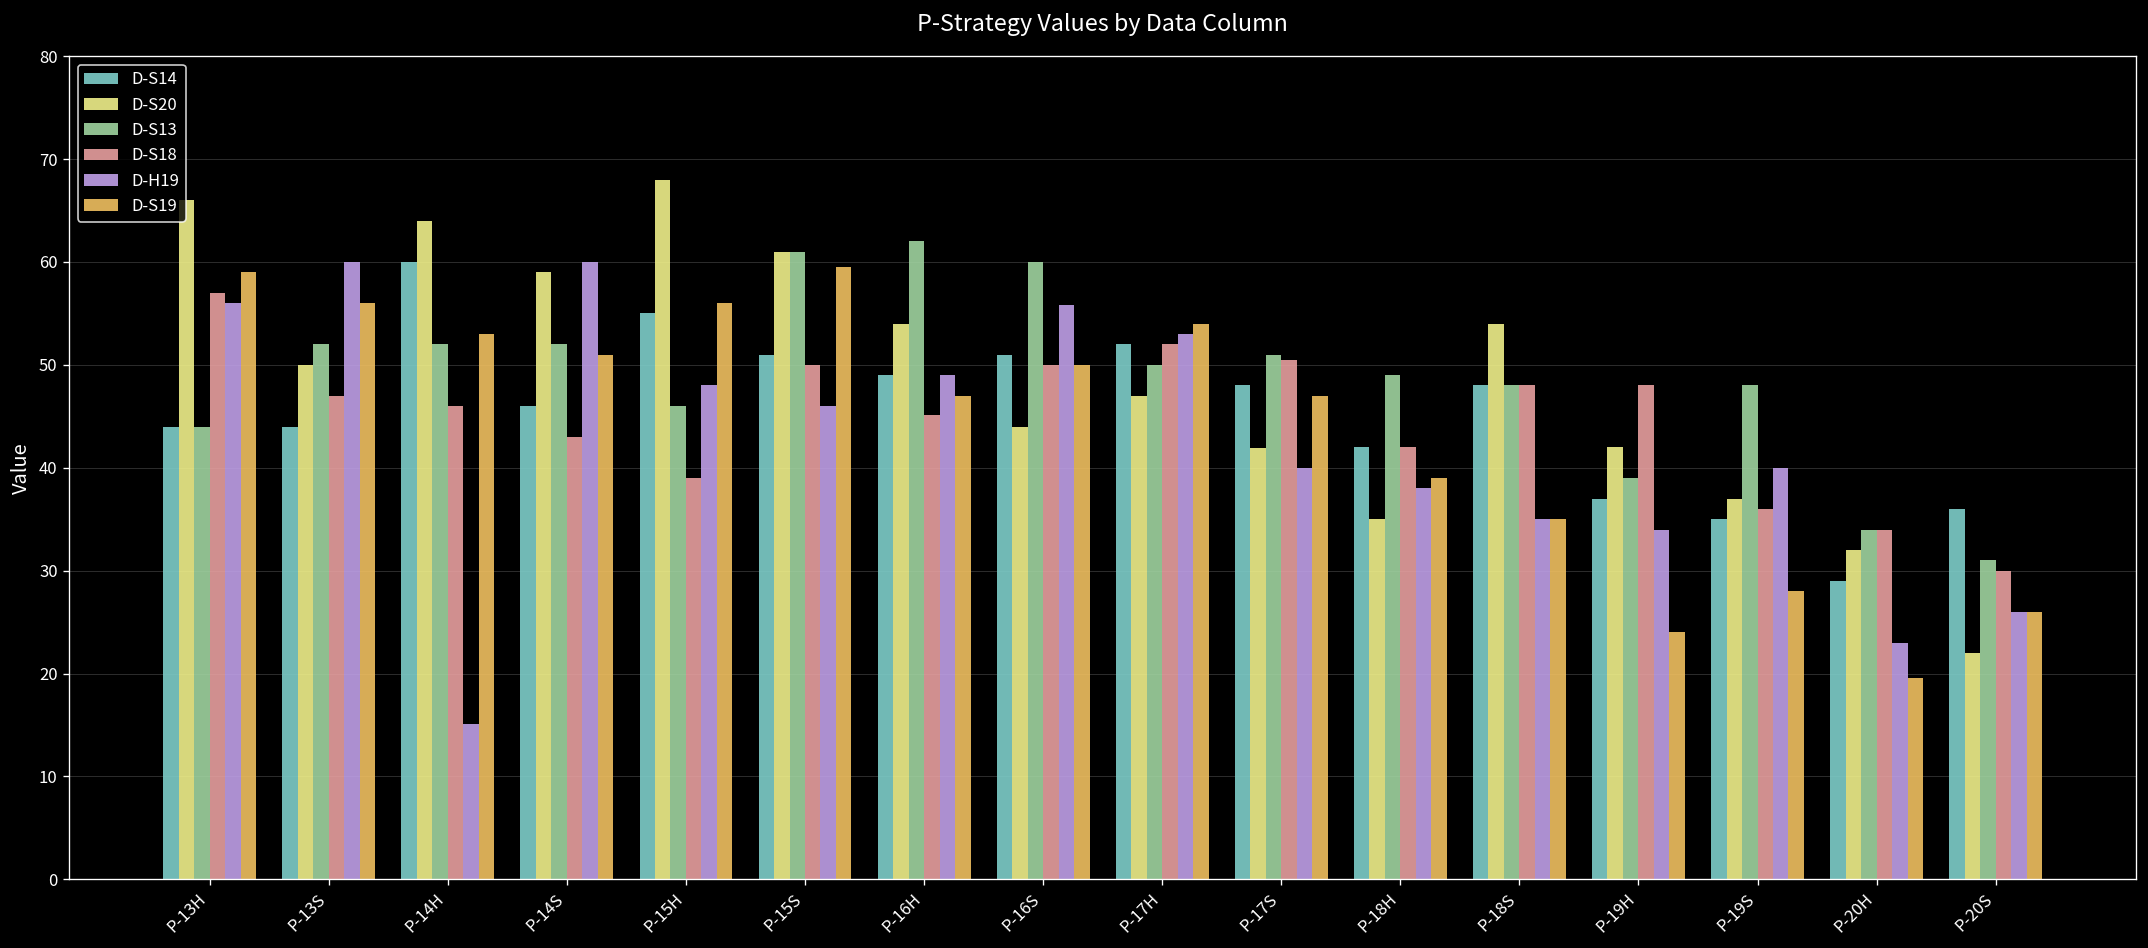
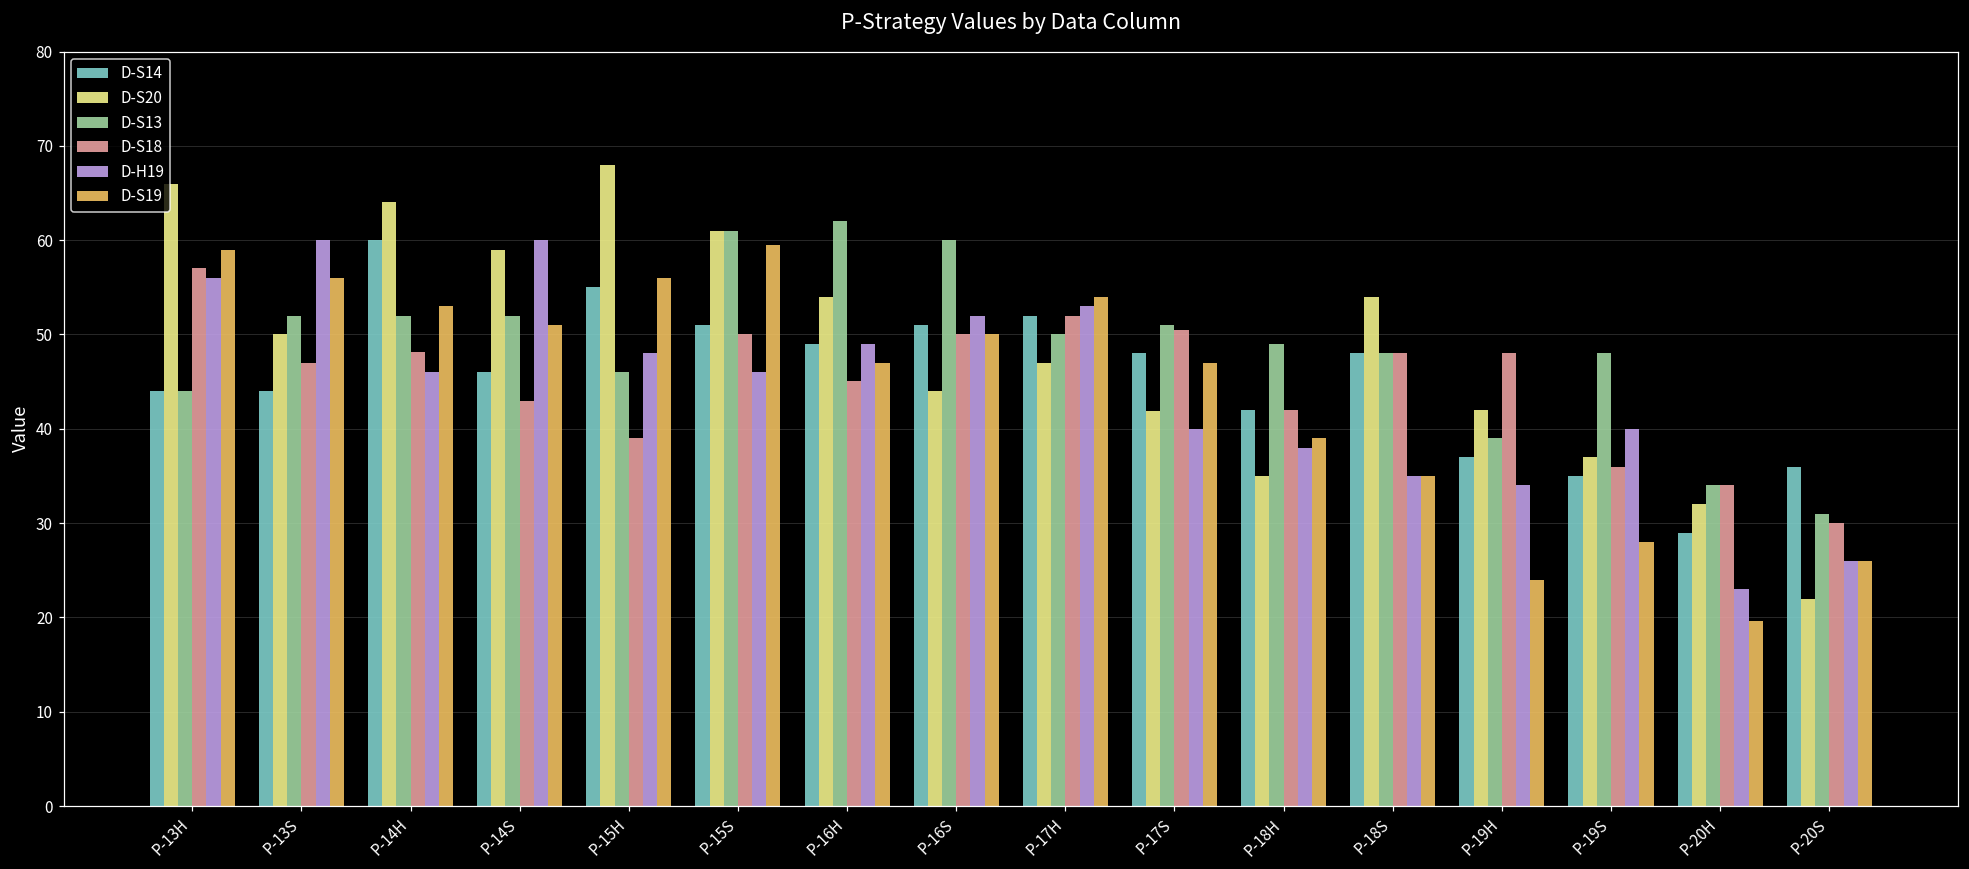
  {
    "D-S20": {
      "P-13H": 66,
      "P-13S": 50,
      "P-14H": 64,
      "P-14S": 59,
      "P-15H": 68,
      "P-15S": 61,
      "P-16H": 54,
      "P-16S": 44,
      "P-17H": 47,
      "P-17S": 42,
      "P-18H": 35,
      "P-18S": 54,
      "P-19H": 42,
      "P-19S": 37,
      "P-20H": 32,
      "P-20S": 22
    },
    "D-S18": {
      "P-13H": 57,
      "P-13S": 47,
-     "P-14H": 46,
+     "P-14H": 48,
      "P-14S": 43,
      "P-15H": 39,
      "P-15S": 50,
      "P-16H": 45,
      "P-16S": 50,
      "P-17H": 52,
      "P-17S": 51,
      "P-18H": 42,
      "P-18S": 48,
      "P-19H": 48,
      "P-19S": 36,
      "P-20H": 34,
      "P-20S": 30
    },
    "D-H19": {
      "P-13H": 56,
      "P-13S": 60,
-     "P-14H": 15,
+     "P-14H": 46,
      "P-14S": 60,
      "P-15H": 48,
      "P-15S": 46,
      "P-16H": 49,
-     "P-16S": 56,
+     "P-16S": 52,
      "P-17H": 53,
      "P-17S": 40,
      "P-18H": 38,
      "P-18S": 35,
      "P-19H": 34,
      "P-19S": 40,
      "P-20H": 23,
      "P-20S": 26
    },
    "D-S19": {
      "P-13H": 59,
      "P-13S": 56,
      "P-14H": 53,
      "P-14S": 51,
      "P-15H": 56,
      "P-15S": 60,
      "P-16H": 47,
      "P-16S": 50,
      "P-17H": 54,
      "P-17S": 47,
      "P-18H": 39,
      "P-18S": 35,
      "P-19H": 24,
      "P-19S": 28,
      "P-20H": 20,
      "P-20S": 26
    }
  }
